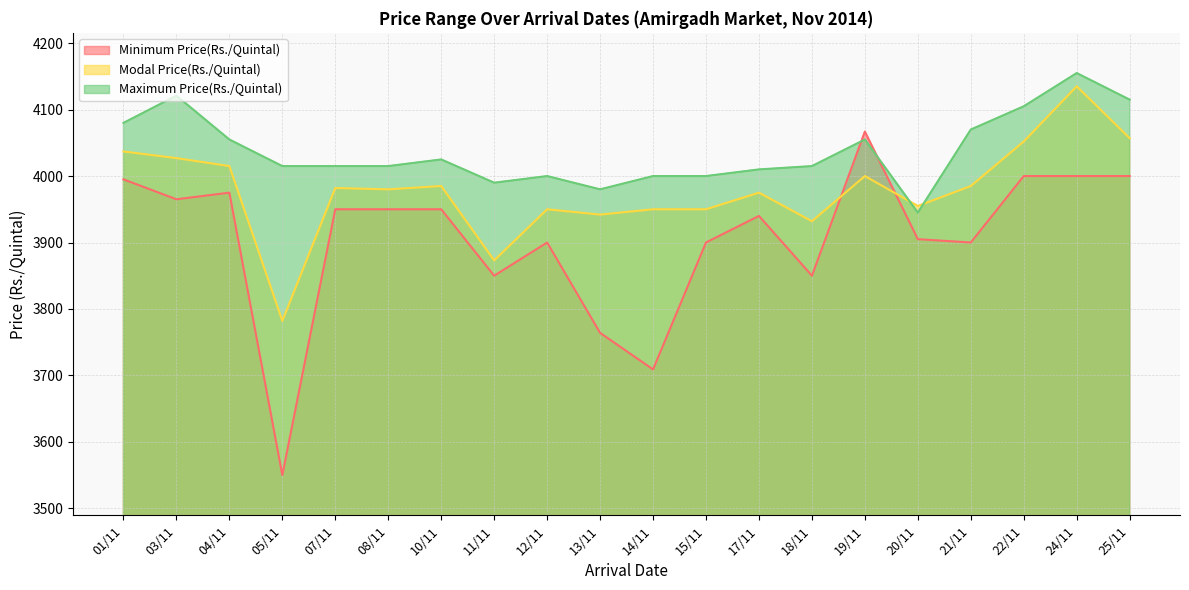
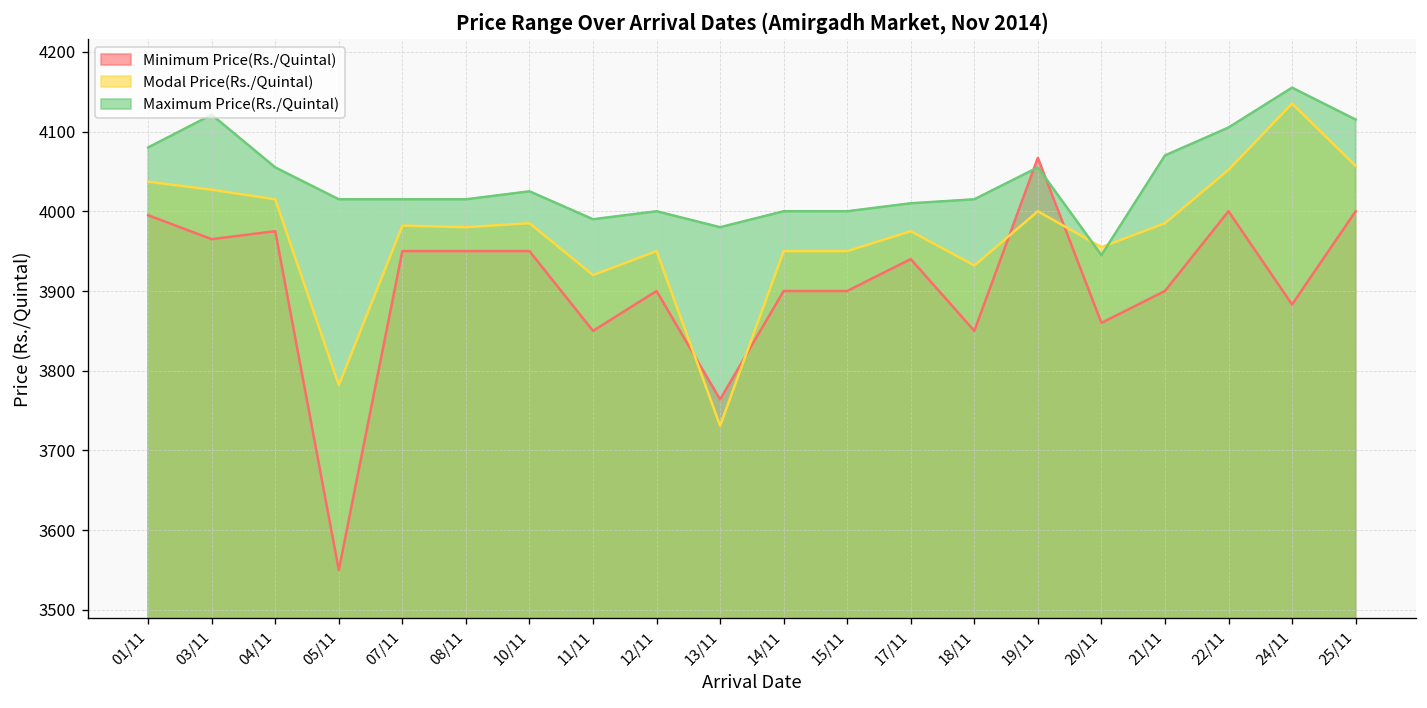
  {
    "Minimum Price(Rs./Quintal)": {
      "01/11": 4000,
      "03/11": 3970,
      "04/11": 3980,
      "05/11": 3550,
      "07/11": 3950,
      "08/11": 3950,
      "10/11": 3950,
      "11/11": 3850,
      "12/11": 3900,
      "13/11": 3760,
-     "14/11": 3710,
+     "14/11": 3900,
      "15/11": 3900,
      "17/11": 3940,
      "18/11": 3850,
      "19/11": 4070,
-     "20/11": 3910,
+     "20/11": 3860,
      "21/11": 3900,
      "22/11": 4000,
-     "24/11": 4000,
+     "24/11": 3880,
      "25/11": 4000
    },
    "Modal Price(Rs./Quintal)": {
      "01/11": 4040,
      "03/11": 4030,
      "04/11": 4020,
      "05/11": 3780,
      "07/11": 3980,
      "08/11": 3980,
      "10/11": 3990,
-     "11/11": 3870,
+     "11/11": 3920,
      "12/11": 3950,
-     "13/11": 3940,
+     "13/11": 3730,
      "14/11": 3950,
      "15/11": 3950,
      "17/11": 3980,
      "18/11": 3930,
      "19/11": 4000,
      "20/11": 3960,
      "21/11": 3990,
      "22/11": 4050,
      "24/11": 4140,
      "25/11": 4060
    },
    "Maximum Price(Rs./Quintal)": {
      "01/11": 4080,
      "04/11": 4060,
      "05/11": 4020,
      "07/11": 4020,
      "08/11": 4020,
      "10/11": 4030,
      "11/11": 3990,
      "12/11": 4000,
      "13/11": 3980,
      "14/11": 4000,
      "15/11": 4000,
      "17/11": 4010,
      "18/11": 4020,
      "19/11": 4060,
      "20/11": 3950,
      "21/11": 4070,
      "22/11": 4110,
      "24/11": 4160,
      "25/11": 4120
    }
  }
